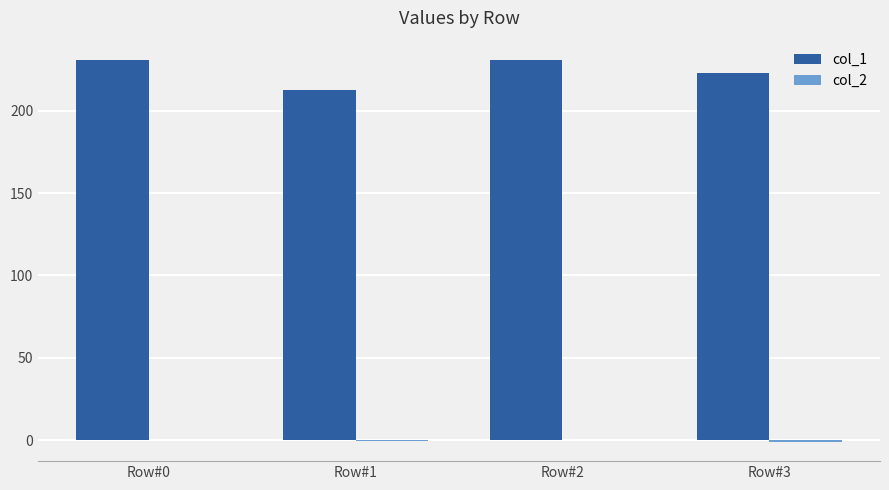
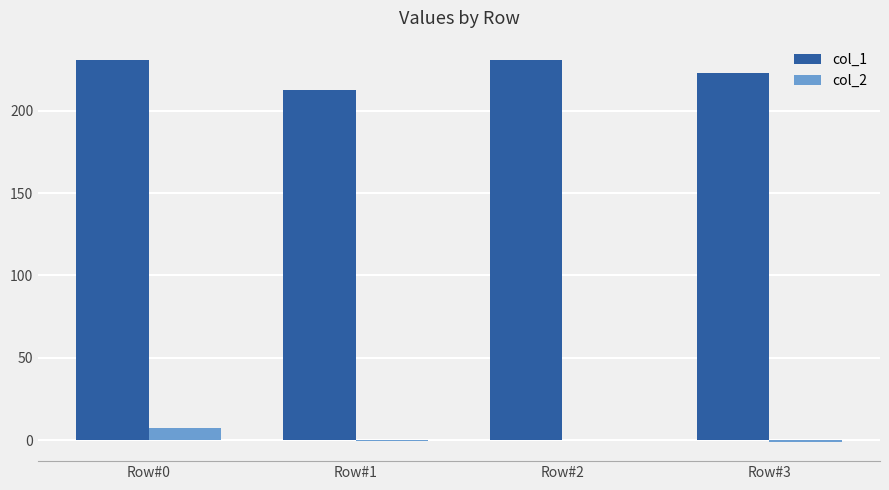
  {
    "col_1": {
      "Row#0": 231,
      "Row#1": 212,
      "Row#2": 231,
      "Row#3": 223
    },
    "col_2": {
-     "Row#0": 0
+     "Row#0": 8
    }
  }
